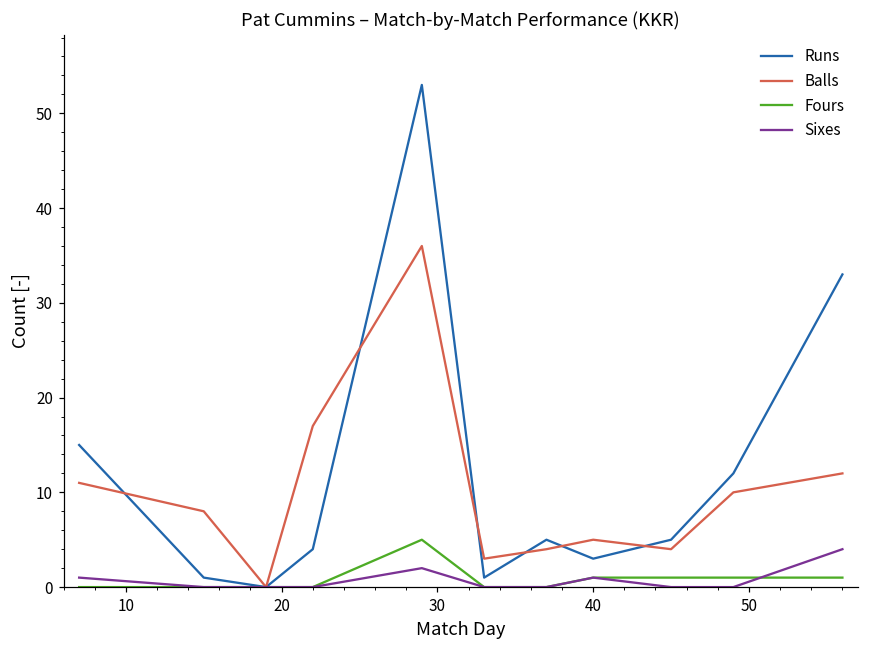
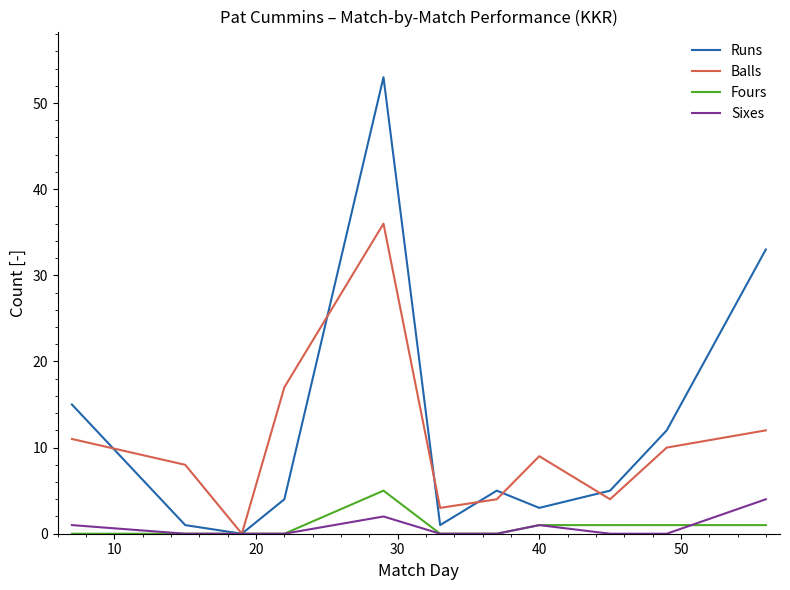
  {
    "Runs": {
      "40": 3
    },
    "Balls": {
-     "40": 5
+     "40": 9
    }
  }
